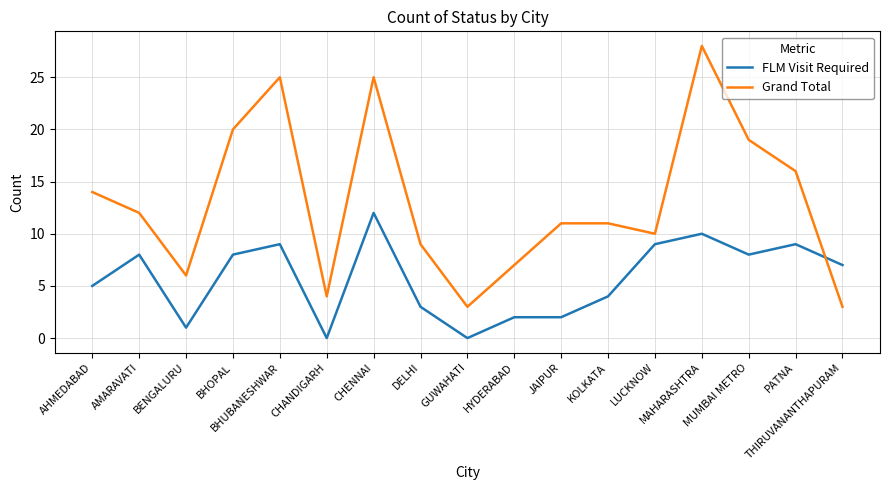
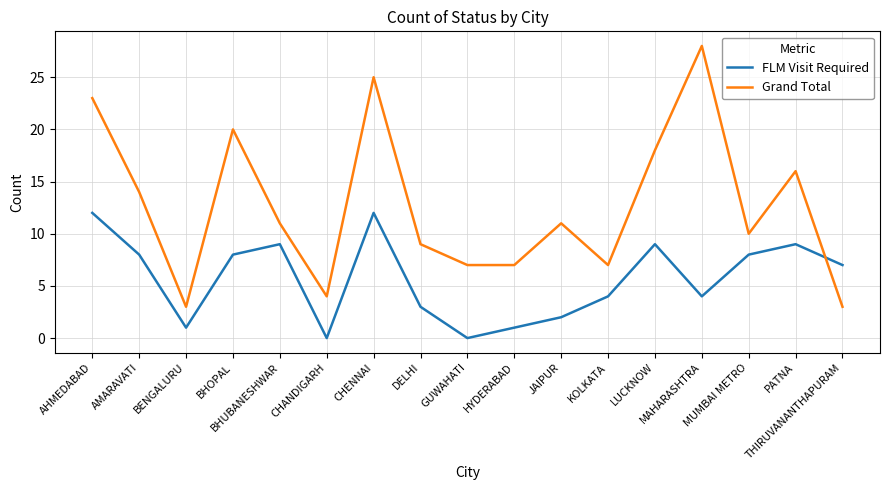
  {
    "FLM Visit Required": {
-     "AHMEDABAD": 5,
+     "AHMEDABAD": 12,
      "AMARAVATI": 8,
      "BENGALURU": 1,
      "BHOPAL": 8,
      "BHUBANESHWAR": 9,
      "CHANDIGARH": 0,
      "CHENNAI": 12,
      "DELHI": 3,
      "GUWAHATI": 0,
-     "HYDERABAD": 2,
+     "HYDERABAD": 1,
      "JAIPUR": 2,
      "KOLKATA": 4,
      "LUCKNOW": 9,
-     "MAHARASHTRA": 10,
+     "MAHARASHTRA": 4,
      "MUMBAI METRO": 8,
      "PATNA": 9,
      "THIRUVANANTHAPURAM": 7
    },
    "Grand Total": {
-     "AHMEDABAD": 14,
-     "AMARAVATI": 12,
-     "BENGALURU": 6,
+     "AHMEDABAD": 23,
+     "AMARAVATI": 14,
+     "BENGALURU": 3,
      "BHOPAL": 20,
-     "BHUBANESHWAR": 25,
+     "BHUBANESHWAR": 11,
      "CHANDIGARH": 4,
      "CHENNAI": 25,
      "DELHI": 9,
-     "GUWAHATI": 3,
+     "GUWAHATI": 7,
      "HYDERABAD": 7,
      "JAIPUR": 11,
-     "KOLKATA": 11,
-     "LUCKNOW": 10,
+     "KOLKATA": 7,
+     "LUCKNOW": 18,
      "MAHARASHTRA": 28,
-     "MUMBAI METRO": 19,
+     "MUMBAI METRO": 10,
      "PATNA": 16,
      "THIRUVANANTHAPURAM": 3
    }
  }
